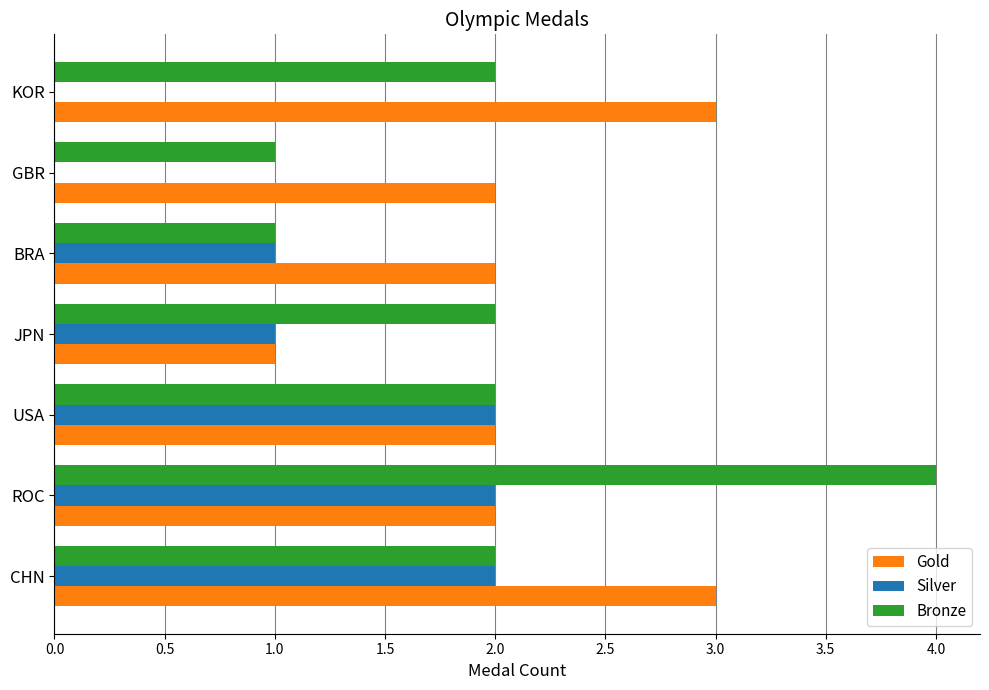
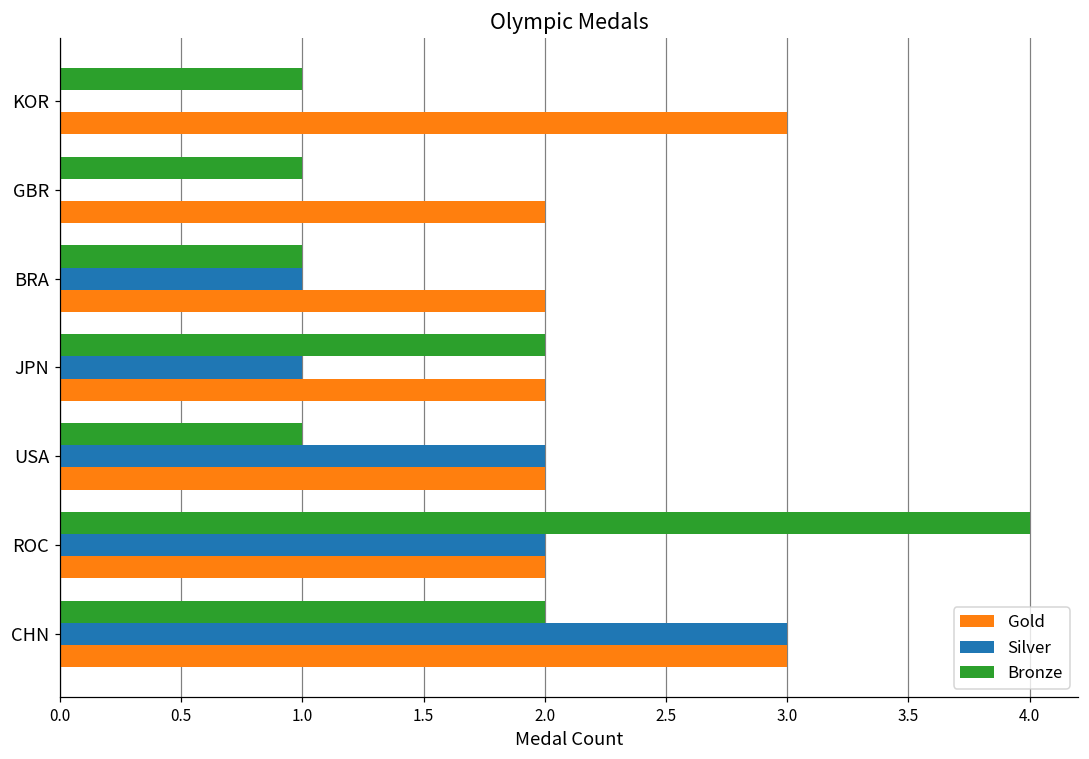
  {
    "Gold": {
      "KOR": 3,
      "GBR": 2,
      "BRA": 2,
-     "JPN": 1,
+     "JPN": 2,
      "USA": 2,
      "ROC": 2,
      "CHN": 3
    },
    "Silver": {
      "KOR": 0,
      "GBR": 0,
      "BRA": 1,
      "JPN": 1,
      "USA": 2,
      "ROC": 2,
-     "CHN": 2
+     "CHN": 3
    },
    "Bronze": {
-     "KOR": 2,
+     "KOR": 1,
      "GBR": 1,
      "BRA": 1,
      "JPN": 2,
-     "USA": 2,
+     "USA": 1,
      "ROC": 4,
      "CHN": 2
    }
  }
